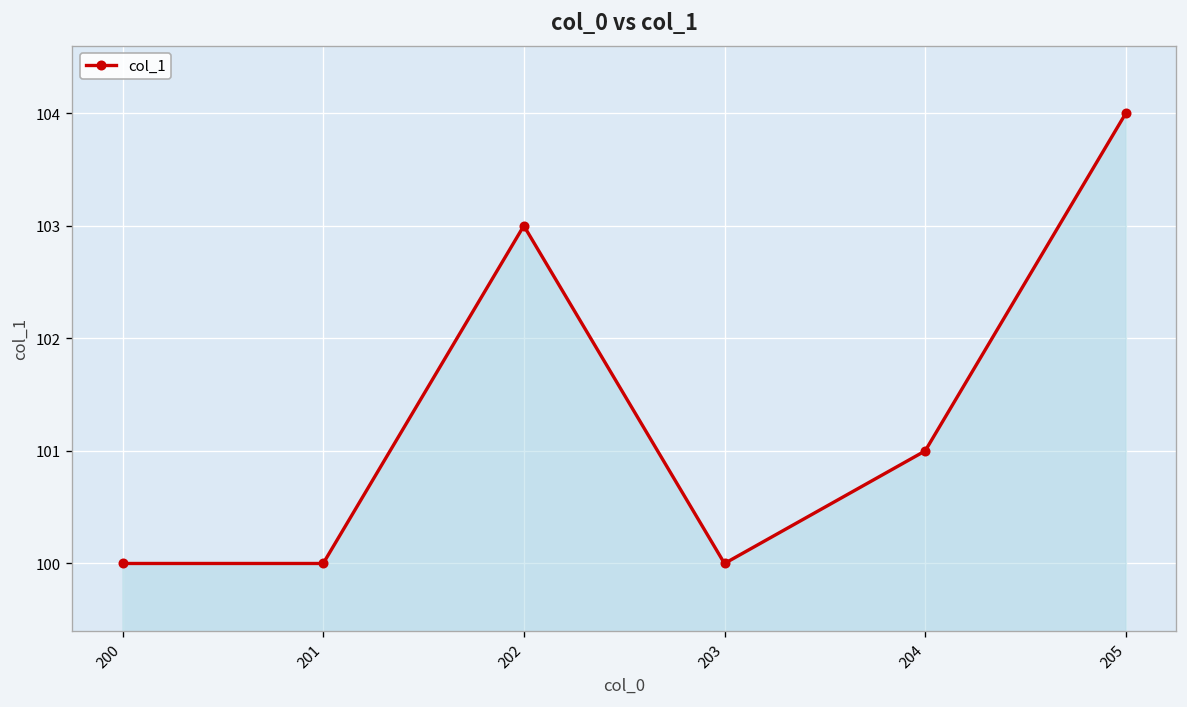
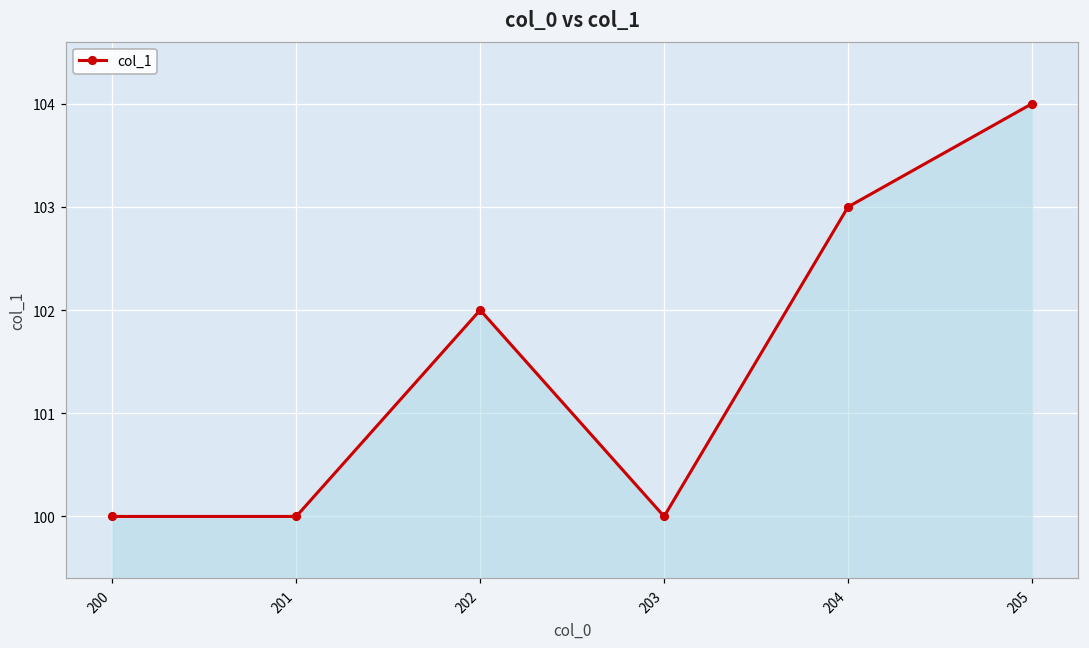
  {
    "200": 100,
    "201": 100,
-   "202": 103,
+   "202": 102,
    "203": 100,
-   "204": 101,
+   "204": 103,
    "205": 104
  }
